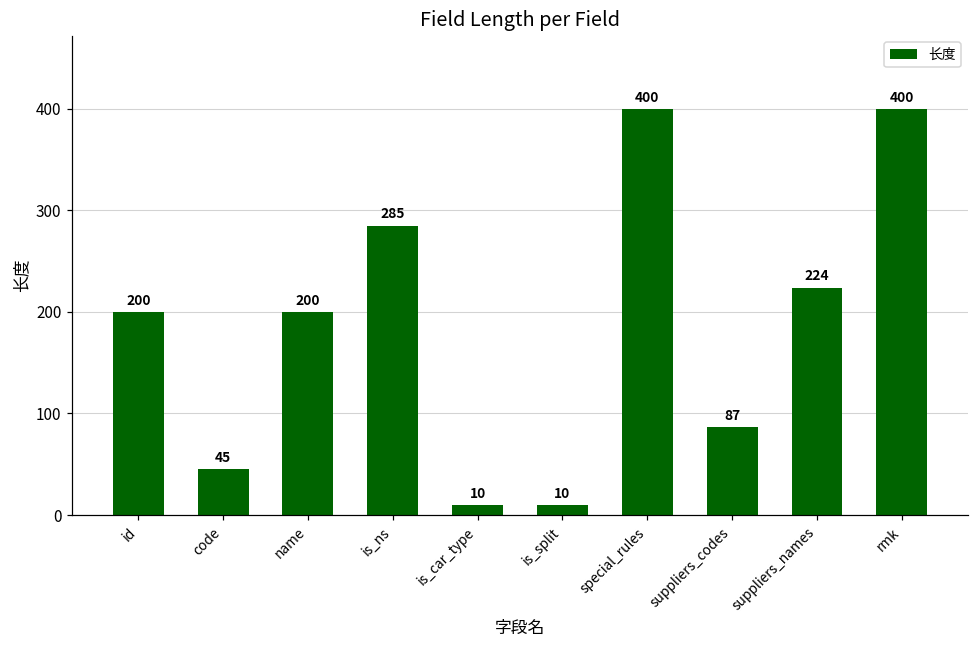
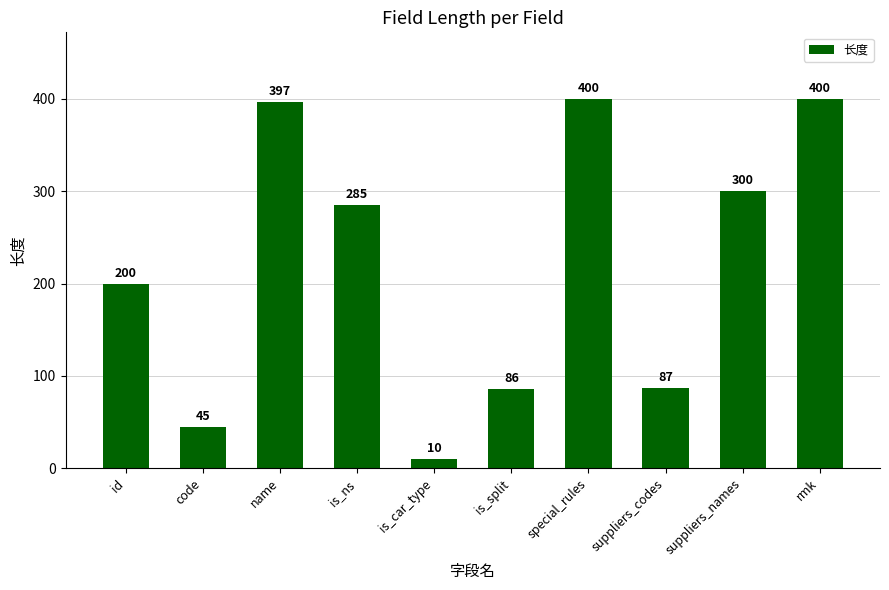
  {
    "id": 200,
    "code": 45,
-   "name": 200,
+   "name": 397,
    "is_ns": 285,
    "is_car_type": 10,
-   "is_split": 10,
+   "is_split": 86,
    "special_rules": 400,
    "suppliers_codes": 87,
-   "suppliers_names": 224,
+   "suppliers_names": 300,
    "rmk": 400
  }
